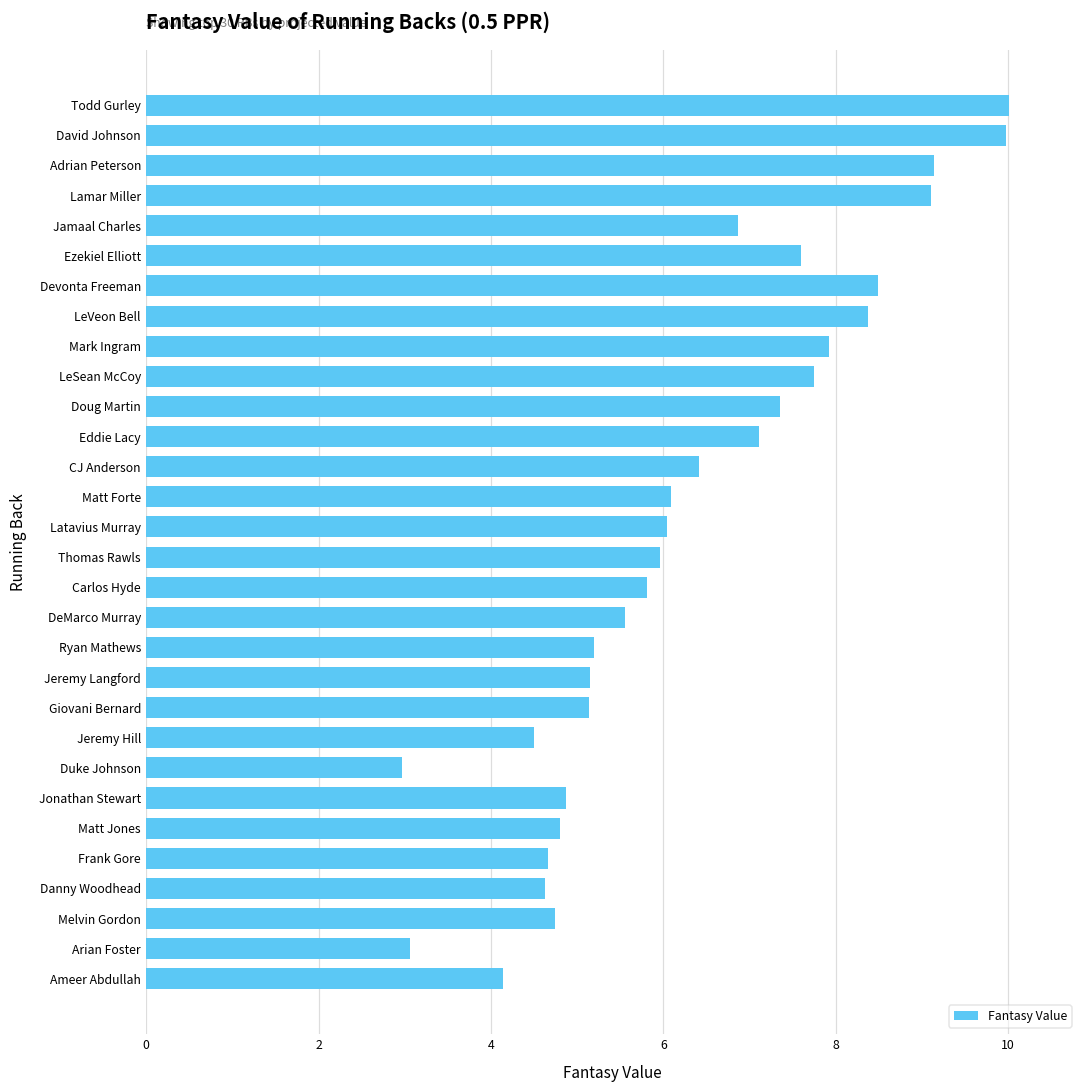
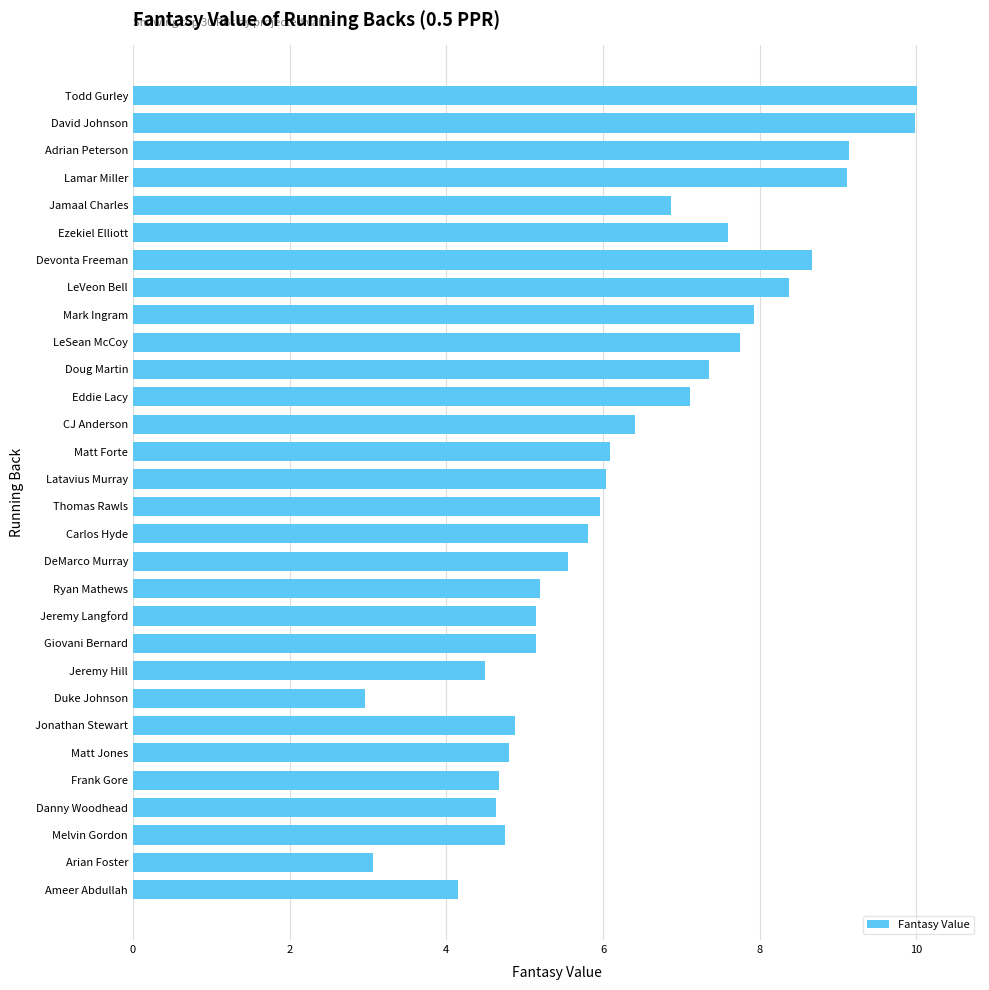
  {
    "Todd Gurley": 10.0,
    "David Johnson": 10.0,
    "Adrian Peterson": 9.1,
    "Lamar Miller": 9.1,
    "Jamaal Charles": 6.9,
    "Ezekiel Elliott": 7.6,
-   "Devonta Freeman": 8.5,
+   "Devonta Freeman": 8.7,
    "LeVeon Bell": 8.4,
    "Mark Ingram": 7.9,
    "LeSean McCoy": 7.7,
    "Doug Martin": 7.4,
    "Eddie Lacy": 7.1,
    "CJ Anderson": 6.4,
    "Matt Forte": 6.1,
    "Latavius Murray": 6.0,
    "Thomas Rawls": 6.0,
    "Carlos Hyde": 5.8,
    "DeMarco Murray": 5.6,
    "Ryan Mathews": 5.2,
    "Jeremy Langford": 5.1,
    "Giovani Bernard": 5.1,
    "Jeremy Hill": 4.5,
    "Duke Johnson": 3.0,
    "Jonathan Stewart": 4.9,
    "Matt Jones": 4.8,
    "Frank Gore": 4.7,
    "Danny Woodhead": 4.6,
    "Melvin Gordon": 4.7,
    "Arian Foster": 3.1,
    "Ameer Abdullah": 4.1
  }
